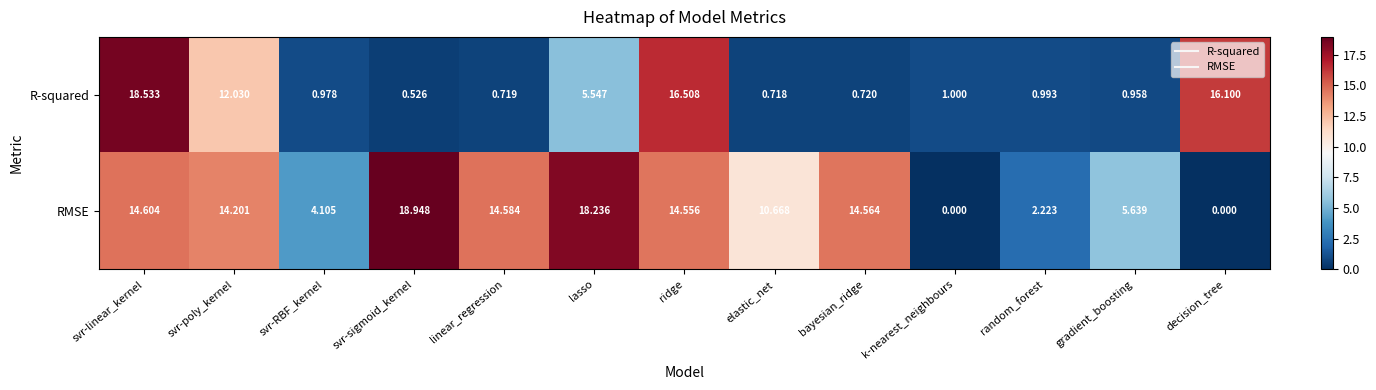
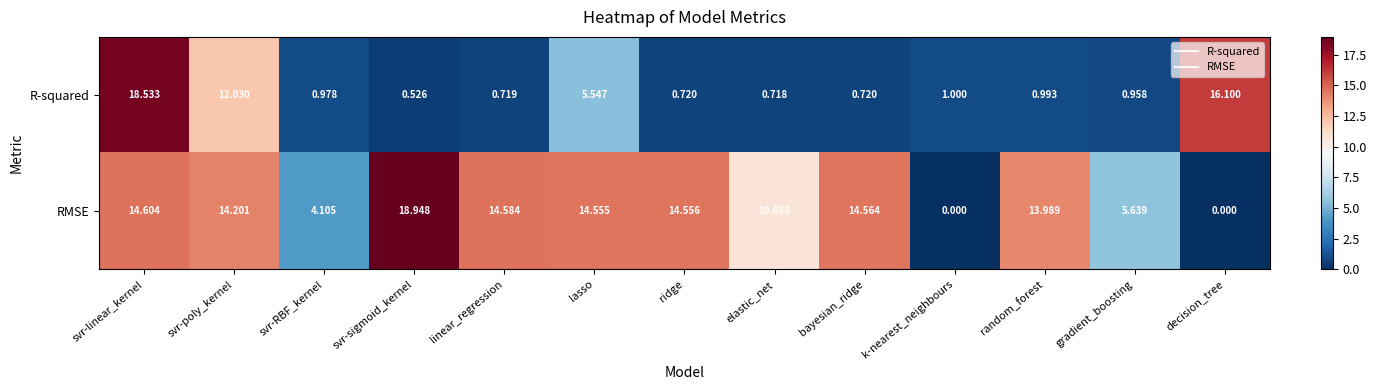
  {
    "R-squared": {
      "svr-linear_kernel": 18.533,
      "svr-poly_kernel": 12.030,
      "svr-RBF_kernel": 0.978,
      "svr-sigmoid_kernel": 0.526,
      "linear_regression": 0.719,
      "lasso": 5.547,
-     "ridge": 16.508,
+     "ridge": 0.720,
      "elastic_net": 0.718,
      "bayesian_ridge": 0.720,
      "k-nearest_neighbours": 1.000,
      "random_forest": 0.993,
      "gradient_boosting": 0.958,
      "decision_tree": 16.100
    },
    "RMSE": {
      "svr-linear_kernel": 14.604,
      "svr-poly_kernel": 14.201,
      "svr-RBF_kernel": 4.105,
      "svr-sigmoid_kernel": 18.948,
      "linear_regression": 14.584,
-     "lasso": 18.236,
+     "lasso": 14.555,
      "ridge": 14.556,
      "bayesian_ridge": 14.564,
      "k-nearest_neighbours": 0.000,
-     "random_forest": 2.223,
+     "random_forest": 13.989,
      "gradient_boosting": 5.639,
      "decision_tree": 0.000
    }
  }
